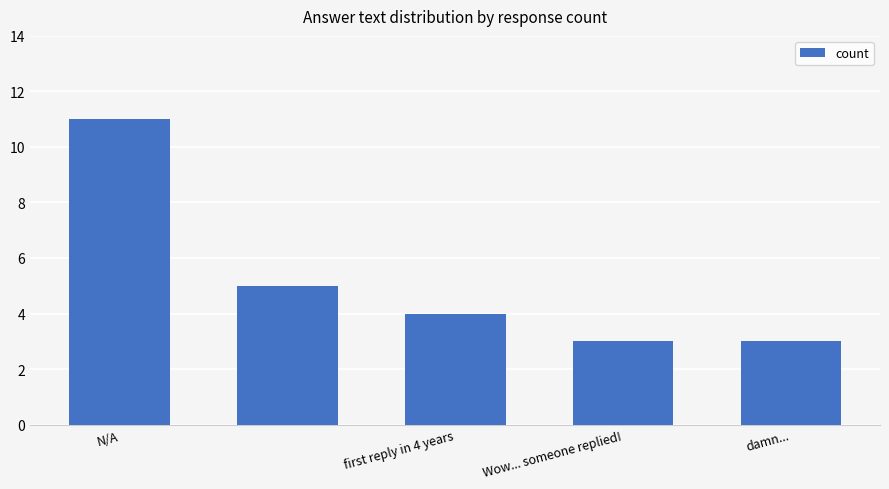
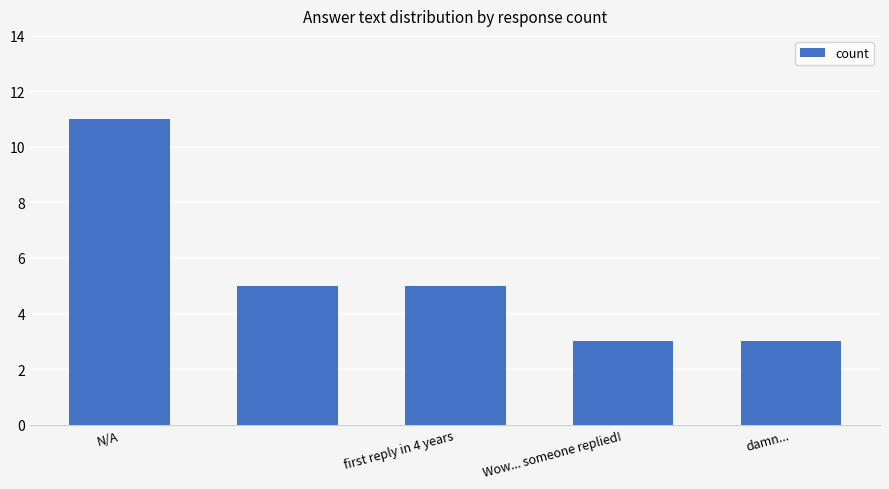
  {
    "N/A": 11,
-   "first reply in 4 years": 4,
+   "first reply in 4 years": 5,
    "Wow... someone replied!": 3,
    "damn...": 3
  }
